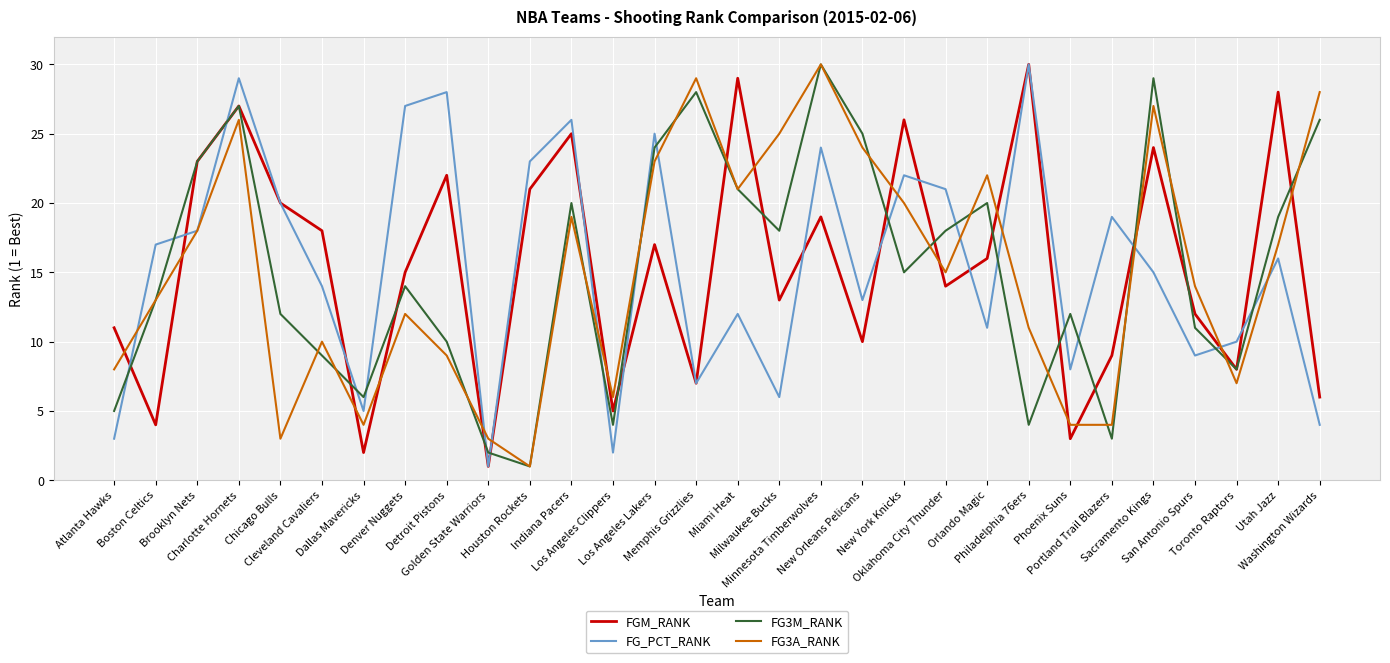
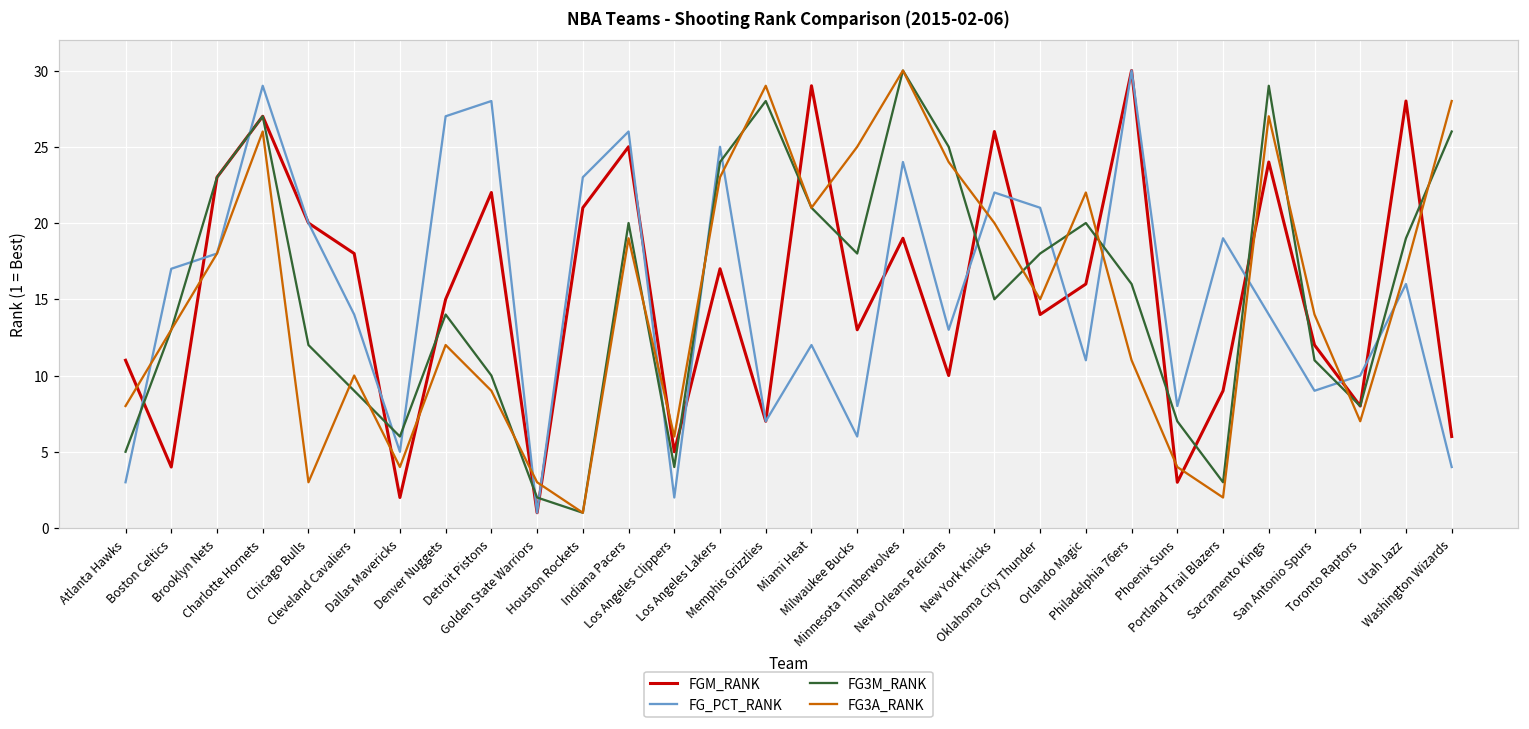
  {
    "FGM_RANK": {
      "Atlanta Hawks": 11,
      "Boston Celtics": 4,
      "Cleveland Cavaliers": 18,
      "Dallas Mavericks": 2,
      "Denver Nuggets": 15,
      "Detroit Pistons": 22,
      "Houston Rockets": 21,
      "Indiana Pacers": 25,
      "Los Angeles Clippers": 5,
      "Los Angeles Lakers": 17,
      "Miami Heat": 29,
      "Milwaukee Bucks": 13,
      "Minnesota Timberwolves": 19,
      "New Orleans Pelicans": 10,
      "New York Knicks": 26,
      "Oklahoma City Thunder": 14,
      "Orlando Magic": 16,
      "Phoenix Suns": 3,
      "Portland Trail Blazers": 9,
      "Sacramento Kings": 24,
      "San Antonio Spurs": 12,
      "Utah Jazz": 28,
      "Washington Wizards": 6
    },
    "FG_PCT_RANK": {
      "Atlanta Hawks": 3,
      "Boston Celtics": 17,
      "Charlotte Hornets": 29,
      "Cleveland Cavaliers": 14,
      "Dallas Mavericks": 5,
      "Denver Nuggets": 27,
      "Detroit Pistons": 28,
      "Houston Rockets": 23,
      "Indiana Pacers": 26,
      "Los Angeles Clippers": 2,
      "Los Angeles Lakers": 25,
      "Miami Heat": 12,
      "Milwaukee Bucks": 6,
      "Minnesota Timberwolves": 24,
      "New Orleans Pelicans": 13,
      "New York Knicks": 22,
      "Oklahoma City Thunder": 21,
      "Orlando Magic": 11,
      "Phoenix Suns": 8,
      "Portland Trail Blazers": 19,
-     "Sacramento Kings": 15,
+     "Sacramento Kings": 14,
      "San Antonio Spurs": 9,
      "Toronto Raptors": 10,
      "Utah Jazz": 16,
      "Washington Wizards": 4
    },
    "FG3M_RANK": {
      "Atlanta Hawks": 5,
      "Chicago Bulls": 12,
      "Cleveland Cavaliers": 9,
      "Dallas Mavericks": 6,
      "Denver Nuggets": 14,
      "Detroit Pistons": 10,
      "Golden State Warriors": 2,
      "Indiana Pacers": 20,
      "Los Angeles Clippers": 4,
      "Los Angeles Lakers": 24,
      "Memphis Grizzlies": 28,
      "Milwaukee Bucks": 18,
      "New Orleans Pelicans": 25,
      "New York Knicks": 15,
      "Oklahoma City Thunder": 18,
      "Orlando Magic": 20,
-     "Philadelphia 76ers": 4,
-     "Phoenix Suns": 12,
+     "Philadelphia 76ers": 16,
+     "Phoenix Suns": 7,
      "Portland Trail Blazers": 3,
      "Sacramento Kings": 29,
      "San Antonio Spurs": 11,
      "Utah Jazz": 19,
      "Washington Wizards": 26
    },
    "FG3A_RANK": {
      "Atlanta Hawks": 8,
      "Charlotte Hornets": 26,
      "Chicago Bulls": 3,
      "Cleveland Cavaliers": 10,
      "Dallas Mavericks": 4,
      "Denver Nuggets": 12,
      "Detroit Pistons": 9,
      "Golden State Warriors": 3,
      "Indiana Pacers": 19,
      "Los Angeles Clippers": 6,
      "Los Angeles Lakers": 23,
      "Memphis Grizzlies": 29,
      "Milwaukee Bucks": 25,
      "New Orleans Pelicans": 24,
      "New York Knicks": 20,
      "Oklahoma City Thunder": 15,
      "Orlando Magic": 22,
      "Philadelphia 76ers": 11,
      "Phoenix Suns": 4,
-     "Portland Trail Blazers": 4,
+     "Portland Trail Blazers": 2,
      "Sacramento Kings": 27,
      "San Antonio Spurs": 14,
      "Toronto Raptors": 7,
      "Utah Jazz": 17,
      "Washington Wizards": 28
    }
  }
